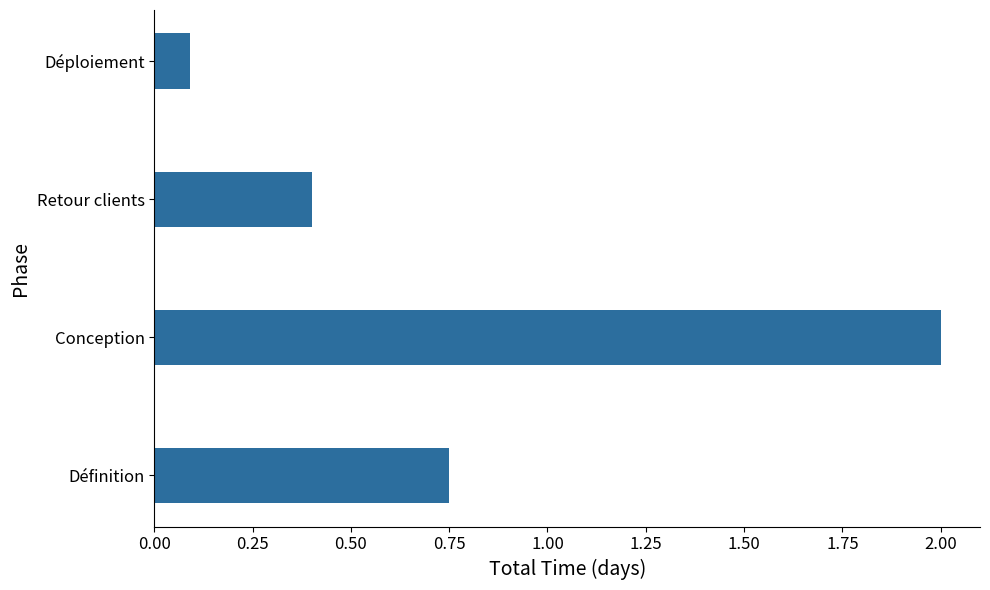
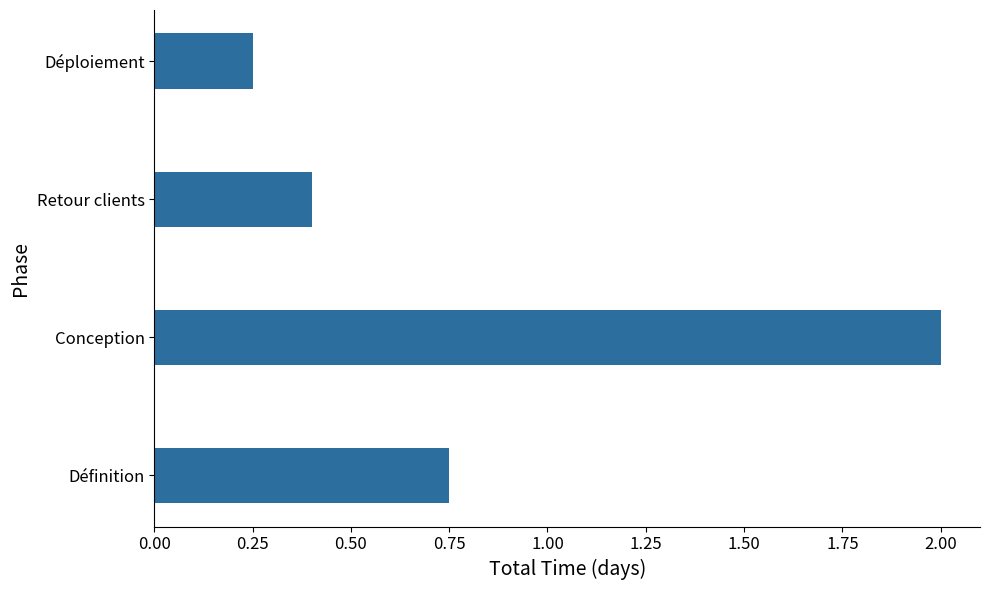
  {
-   "Déploiement": 0.09,
+   "Déploiement": 0.25,
    "Retour clients": 0.40,
    "Conception": 2.00,
    "Définition": 0.75
  }
